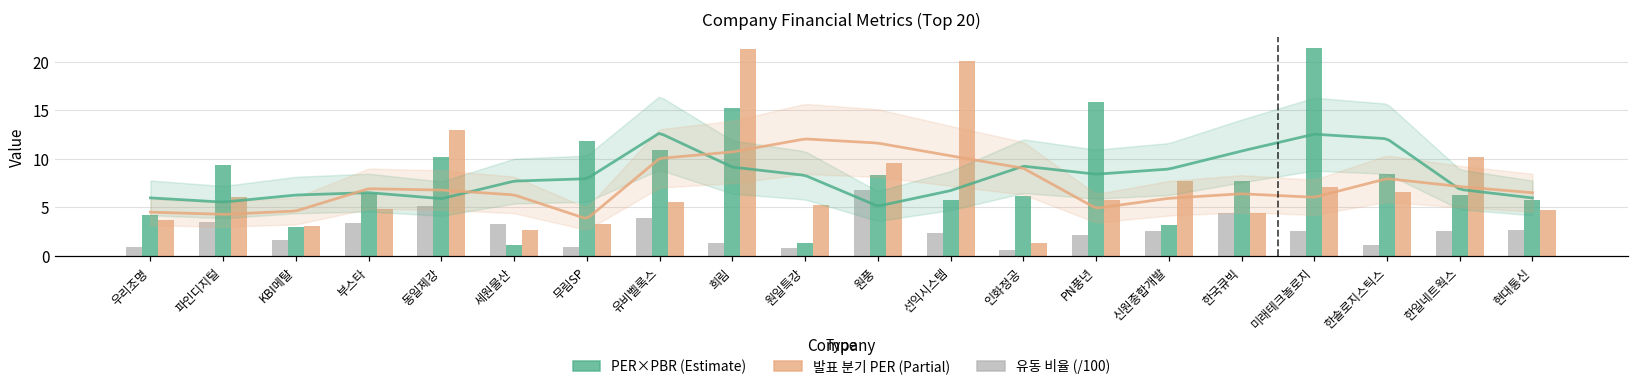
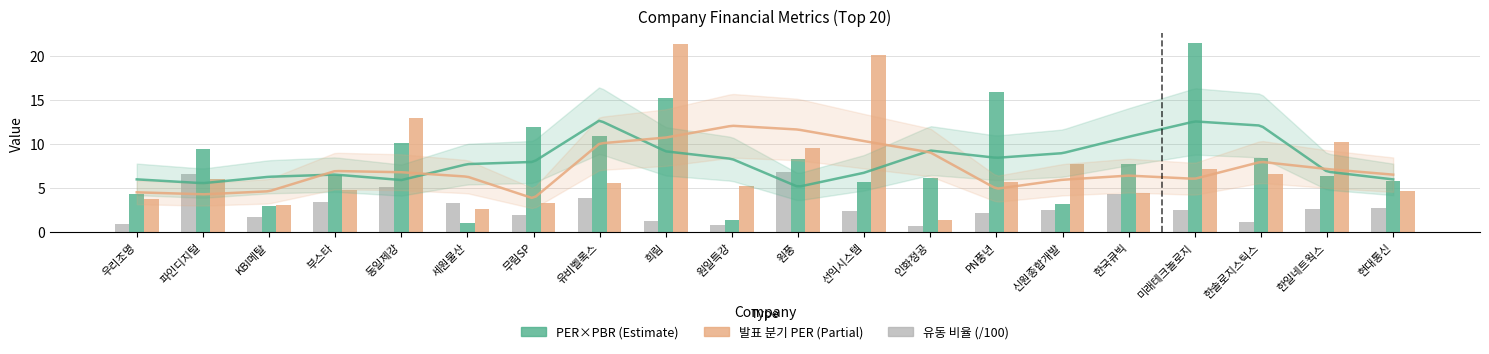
  {
    "유동 비율 (/100)": {
      "우리조명": 1,
-     "파인디지털": 4,
+     "파인디지털": 7,
      "KBI메탈": 2,
      "부스타": 3,
      "동일제강": 5,
      "세원물산": 3,
-     "무림SP": 1,
+     "무림SP": 2,
      "유비벨록스": 4,
      "희림": 1,
      "원일특강": 1,
      "원풍": 7,
      "선익시스템": 2,
      "인화정공": 1,
      "PN풍년": 2,
      "신원종합개발": 3,
      "한국큐빅": 4,
      "미래테크놀로지": 3,
      "한솔로지스틱스": 1,
      "한일네트웍스": 3,
      "현대통신": 3
    }
  }
